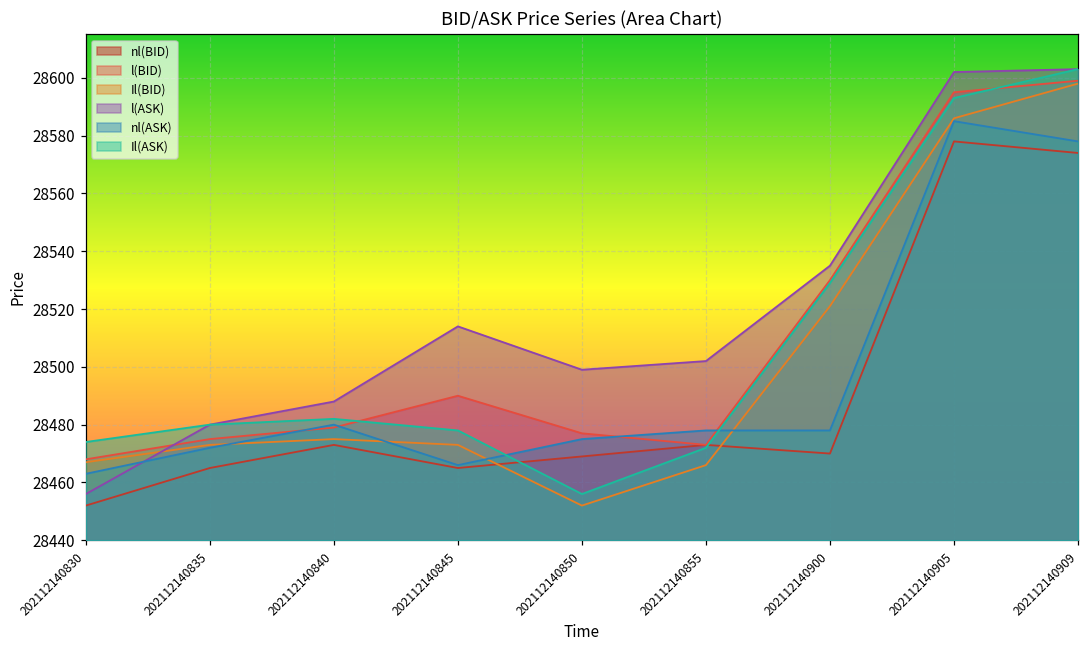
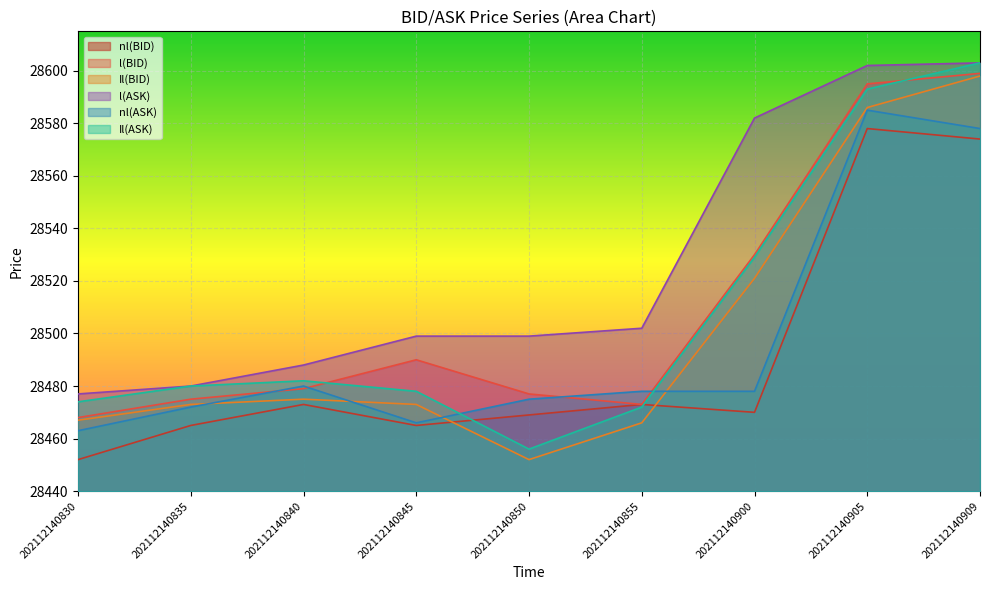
  {
    "l(ASK)": {
-     "202112140830": 28456,
+     "202112140830": 28477,
      "202112140840": 28488,
-     "202112140845": 28514,
+     "202112140845": 28499,
      "202112140850": 28499,
      "202112140855": 28502,
-     "202112140900": 28535,
+     "202112140900": 28582,
      "202112140905": 28602
    }
  }
